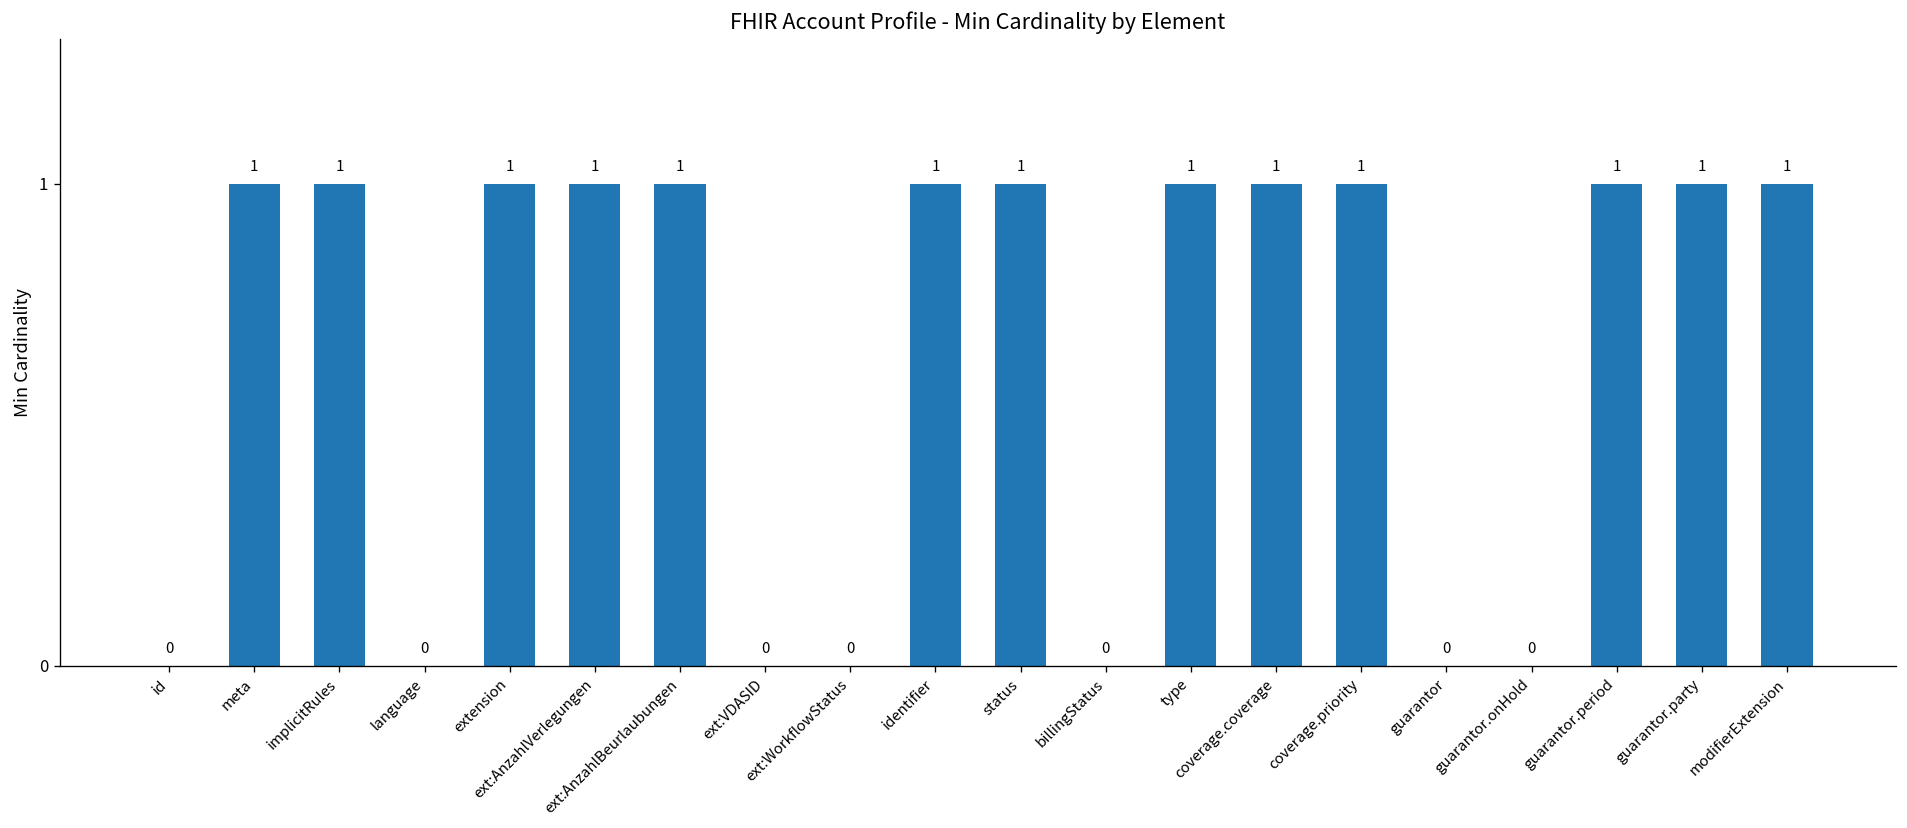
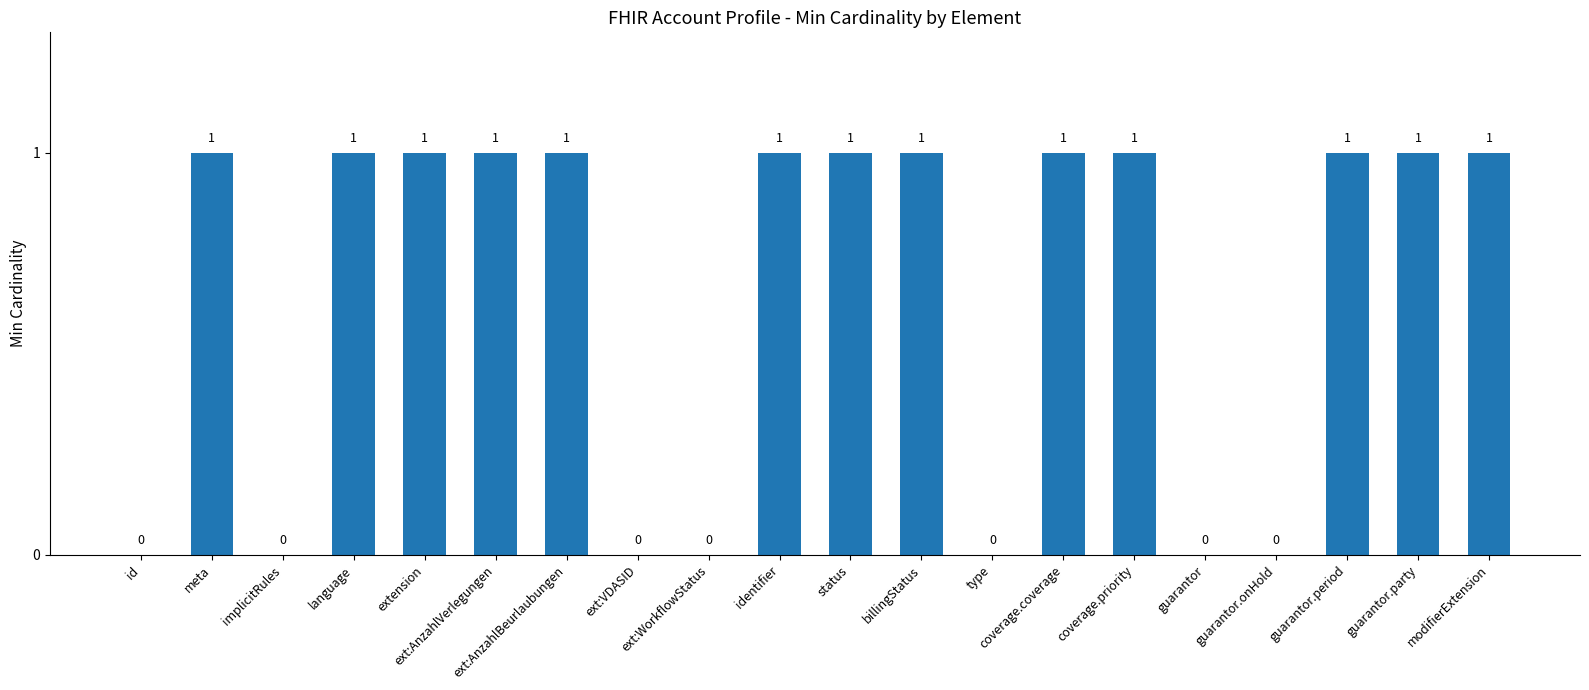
  {
    "id": 0,
    "meta": 1,
-   "implicitRules": 1,
-   "language": 0,
+   "implicitRules": 0,
+   "language": 1,
    "extension": 1,
    "ext:AnzahlVerlegungen": 1,
    "ext:AnzahlBeurlaubungen": 1,
    "ext:VDASID": 0,
    "ext:WorkflowStatus": 0,
    "identifier": 1,
    "status": 1,
-   "billingStatus": 0,
-   "type": 1,
+   "billingStatus": 1,
+   "type": 0,
    "coverage.coverage": 1,
    "coverage.priority": 1,
    "guarantor": 0,
    "guarantor.onHold": 0,
    "guarantor.period": 1,
    "guarantor.party": 1,
    "modifierExtension": 1
  }
